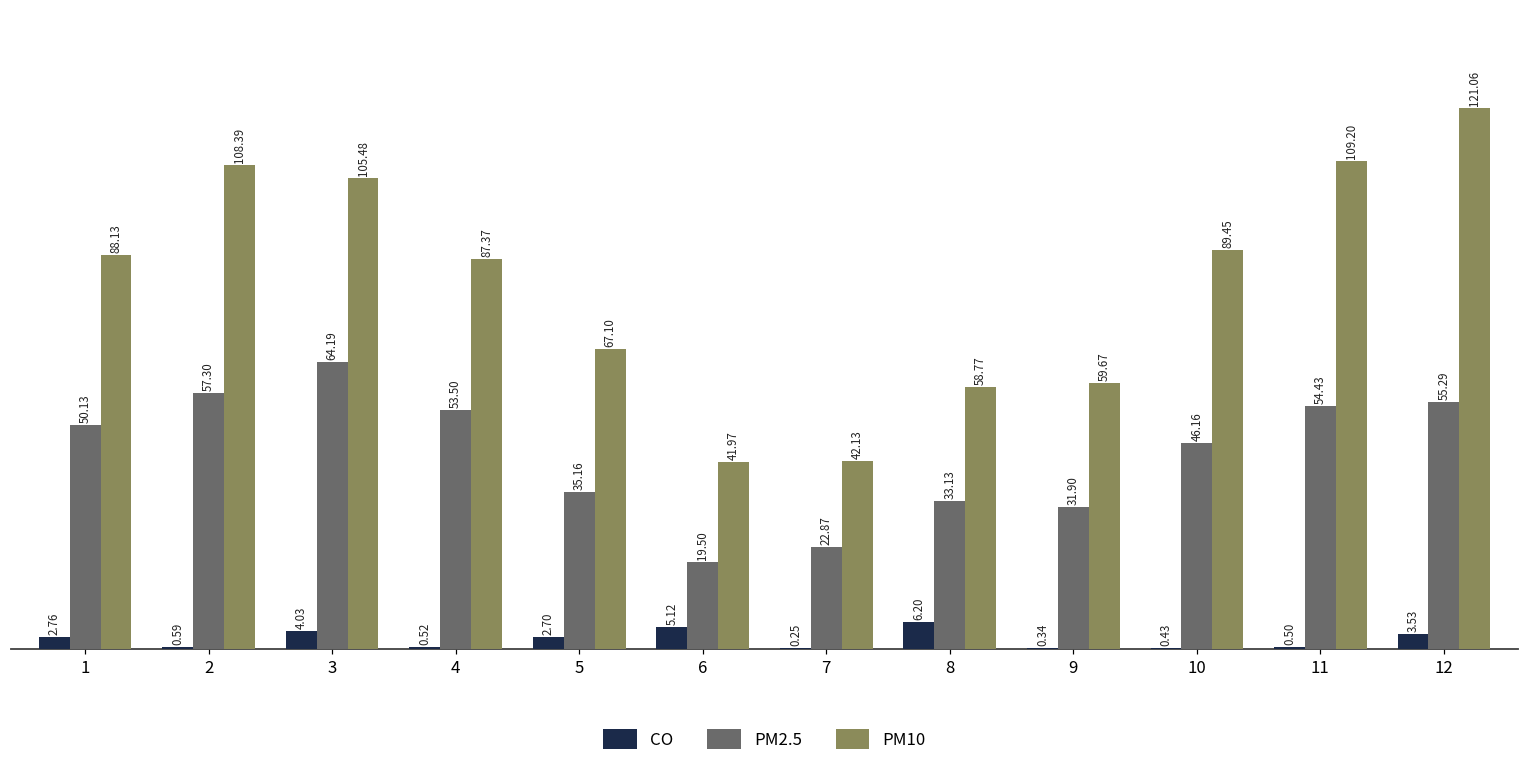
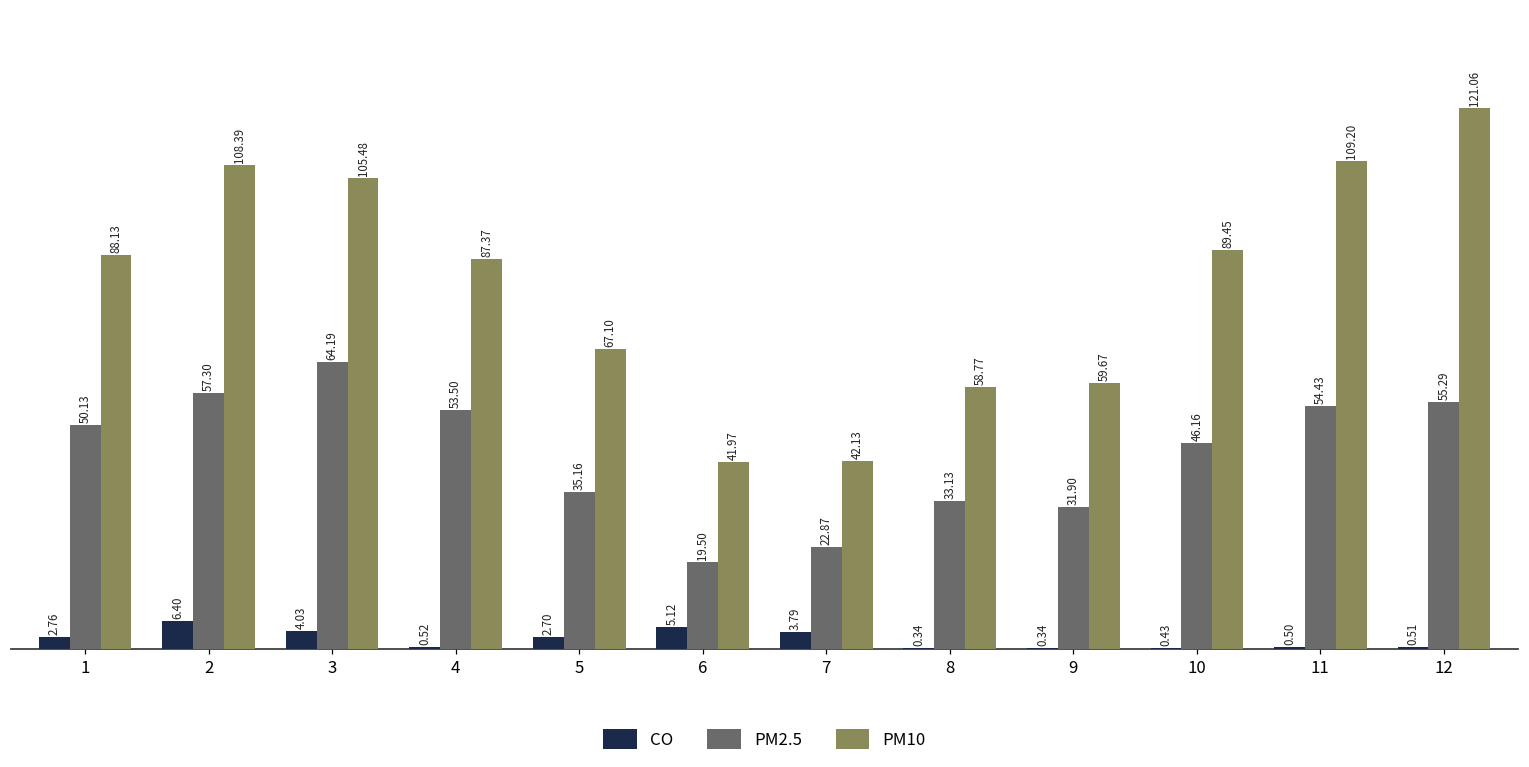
  {
    "CO": {
      "1": 2.76,
-     "2": 0.59,
+     "2": 6.40,
      "3": 4.03,
      "4": 0.52,
      "5": 2.70,
      "6": 5.12,
-     "7": 0.25,
-     "8": 6.20,
+     "7": 3.79,
+     "8": 0.34,
      "9": 0.34,
      "10": 0.43,
      "11": 0.50,
-     "12": 3.53
+     "12": 0.51
    }
  }
